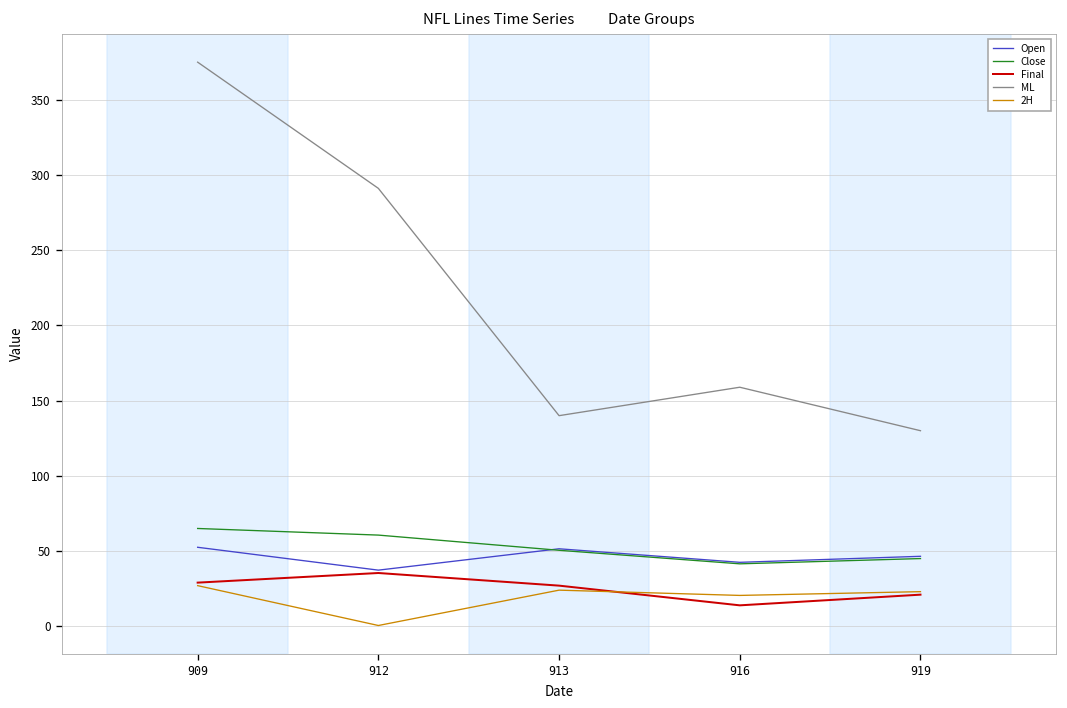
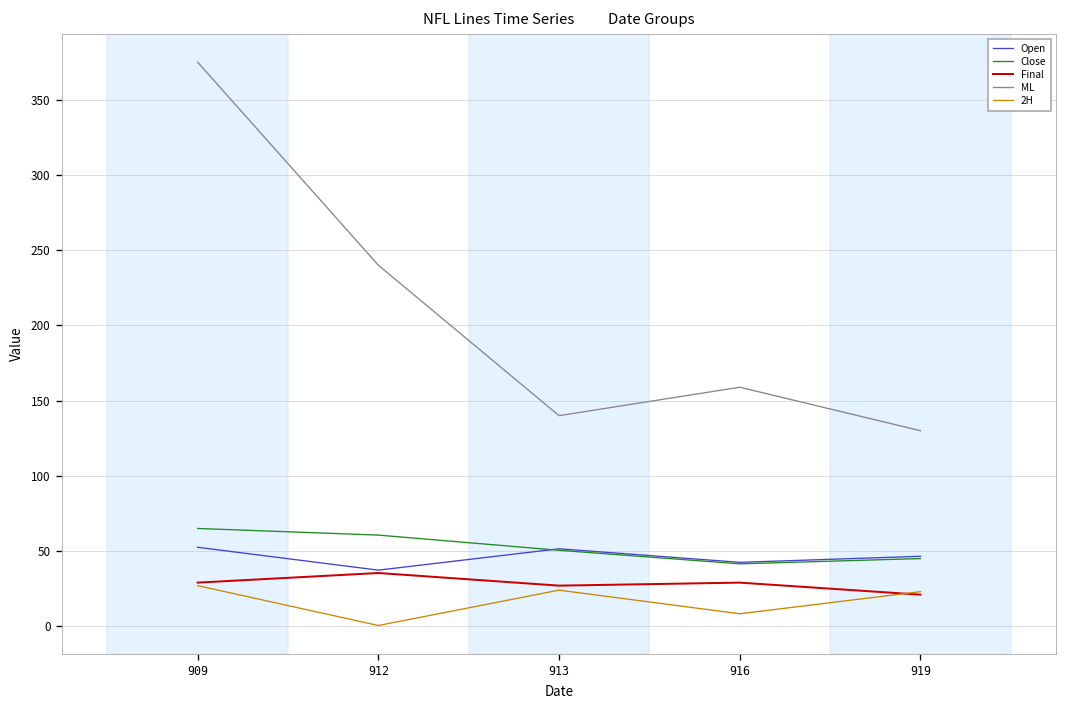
  {
    "Open": {
      "909": 53
    },
    "Close": {
      "909": 65,
      "912": 61
    },
    "Final": {
      "913": 27,
-     "916": 14,
+     "916": 29,
      "919": 21
    },
    "ML": {
      "909": 375,
-     "912": 291,
+     "912": 240,
      "913": 140,
      "916": 159,
      "919": 130
    },
    "2H": {
      "912": 1,
      "913": 24,
-     "916": 21,
+     "916": 8,
      "919": 23
    }
  }
